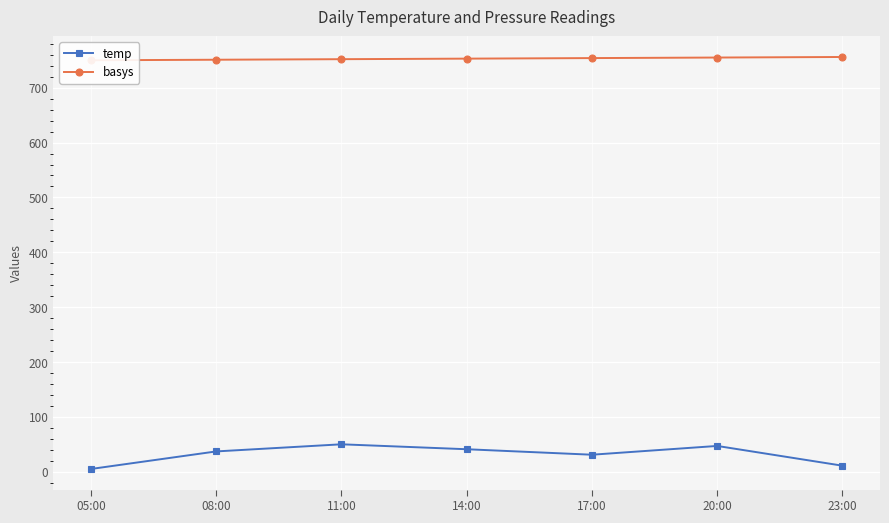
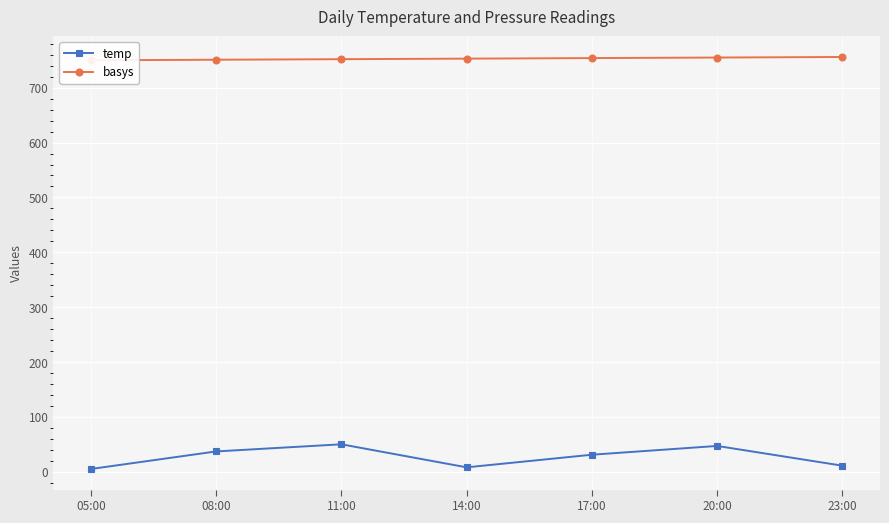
  {
    "temp": {
      "05:00": 10,
      "08:00": 40,
      "11:00": 50,
-     "14:00": 40,
+     "14:00": 10,
      "17:00": 30,
      "20:00": 50,
      "23:00": 10
    },
    "basys": {
      "08:00": 750,
      "11:00": 750,
      "14:00": 750,
      "17:00": 750,
      "20:00": 760,
      "23:00": 760
    }
  }
